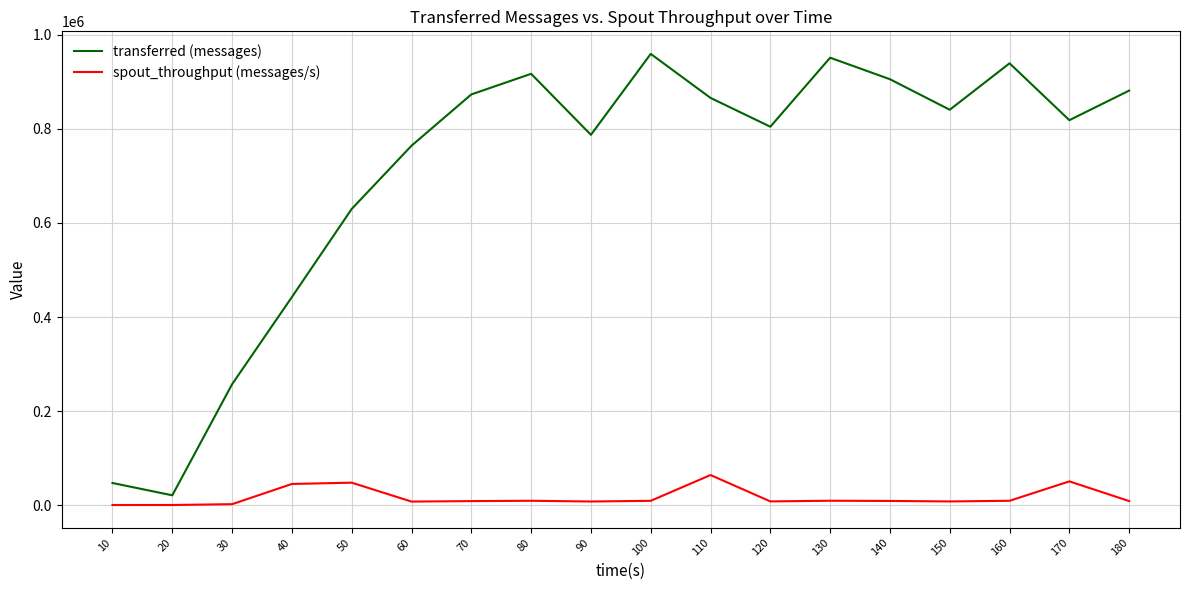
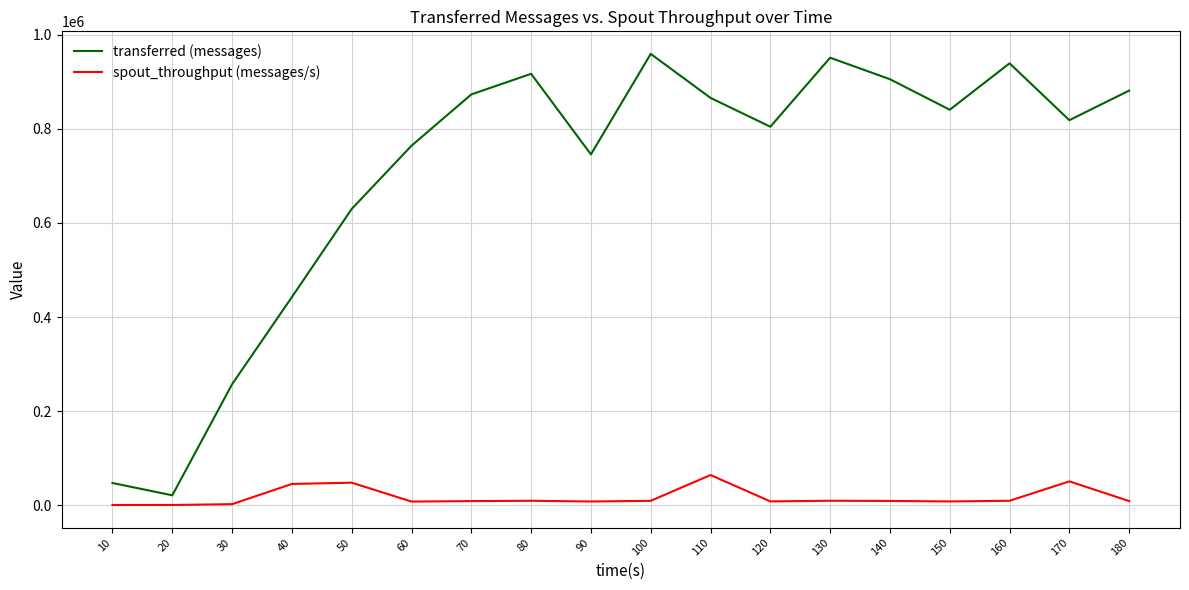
  {
    "transferred (messages)": {
      "10": 50000,
      "20": 20000,
      "30": 260000,
      "40": 440000,
      "50": 630000,
      "60": 760000,
      "70": 870000,
      "80": 920000,
-     "90": 790000,
+     "90": 750000,
      "100": 960000,
      "110": 870000,
      "120": 800000,
      "130": 950000,
      "140": 910000,
      "150": 840000,
      "160": 940000,
      "170": 820000,
      "180": 880000
    },
    "spout_throughput (messages/s)": {
      "10": 0,
      "20": 0,
      "30": 0,
      "40": 50000,
      "50": 50000,
      "60": 10000,
      "70": 10000,
      "80": 10000,
      "90": 10000,
      "100": 10000,
      "110": 60000,
      "120": 10000,
      "130": 10000,
      "140": 10000,
      "150": 10000,
      "160": 10000,
      "170": 50000,
      "180": 10000
    }
  }
